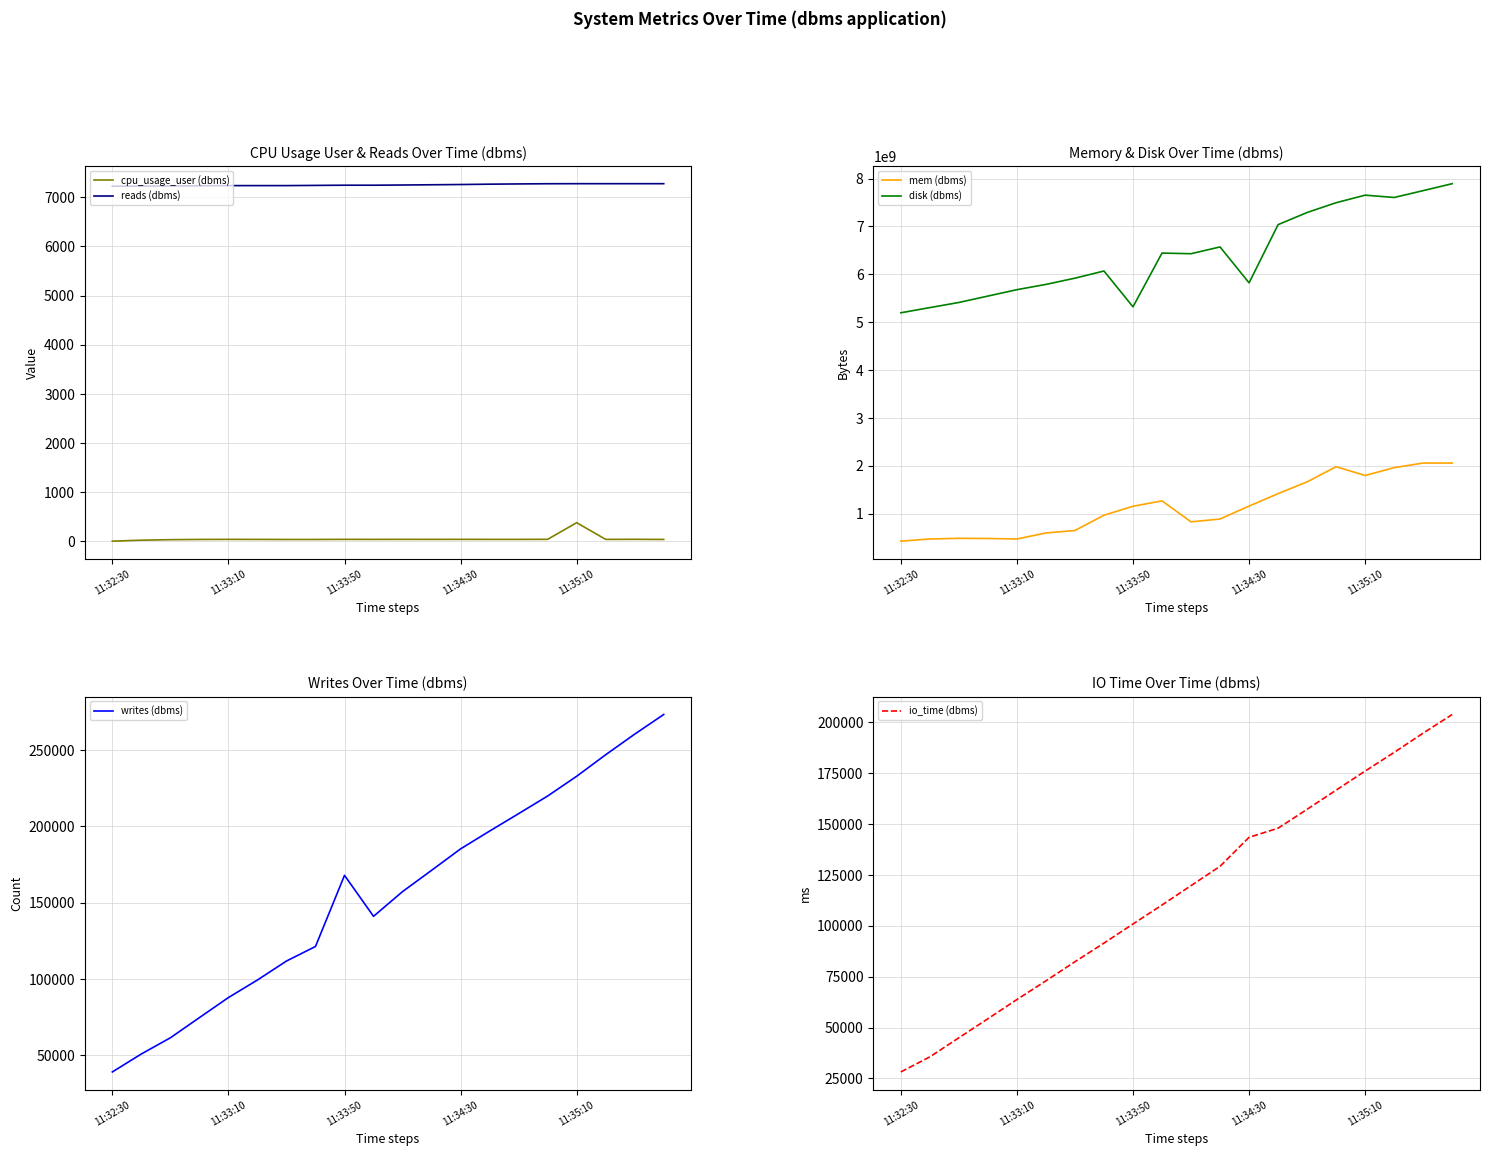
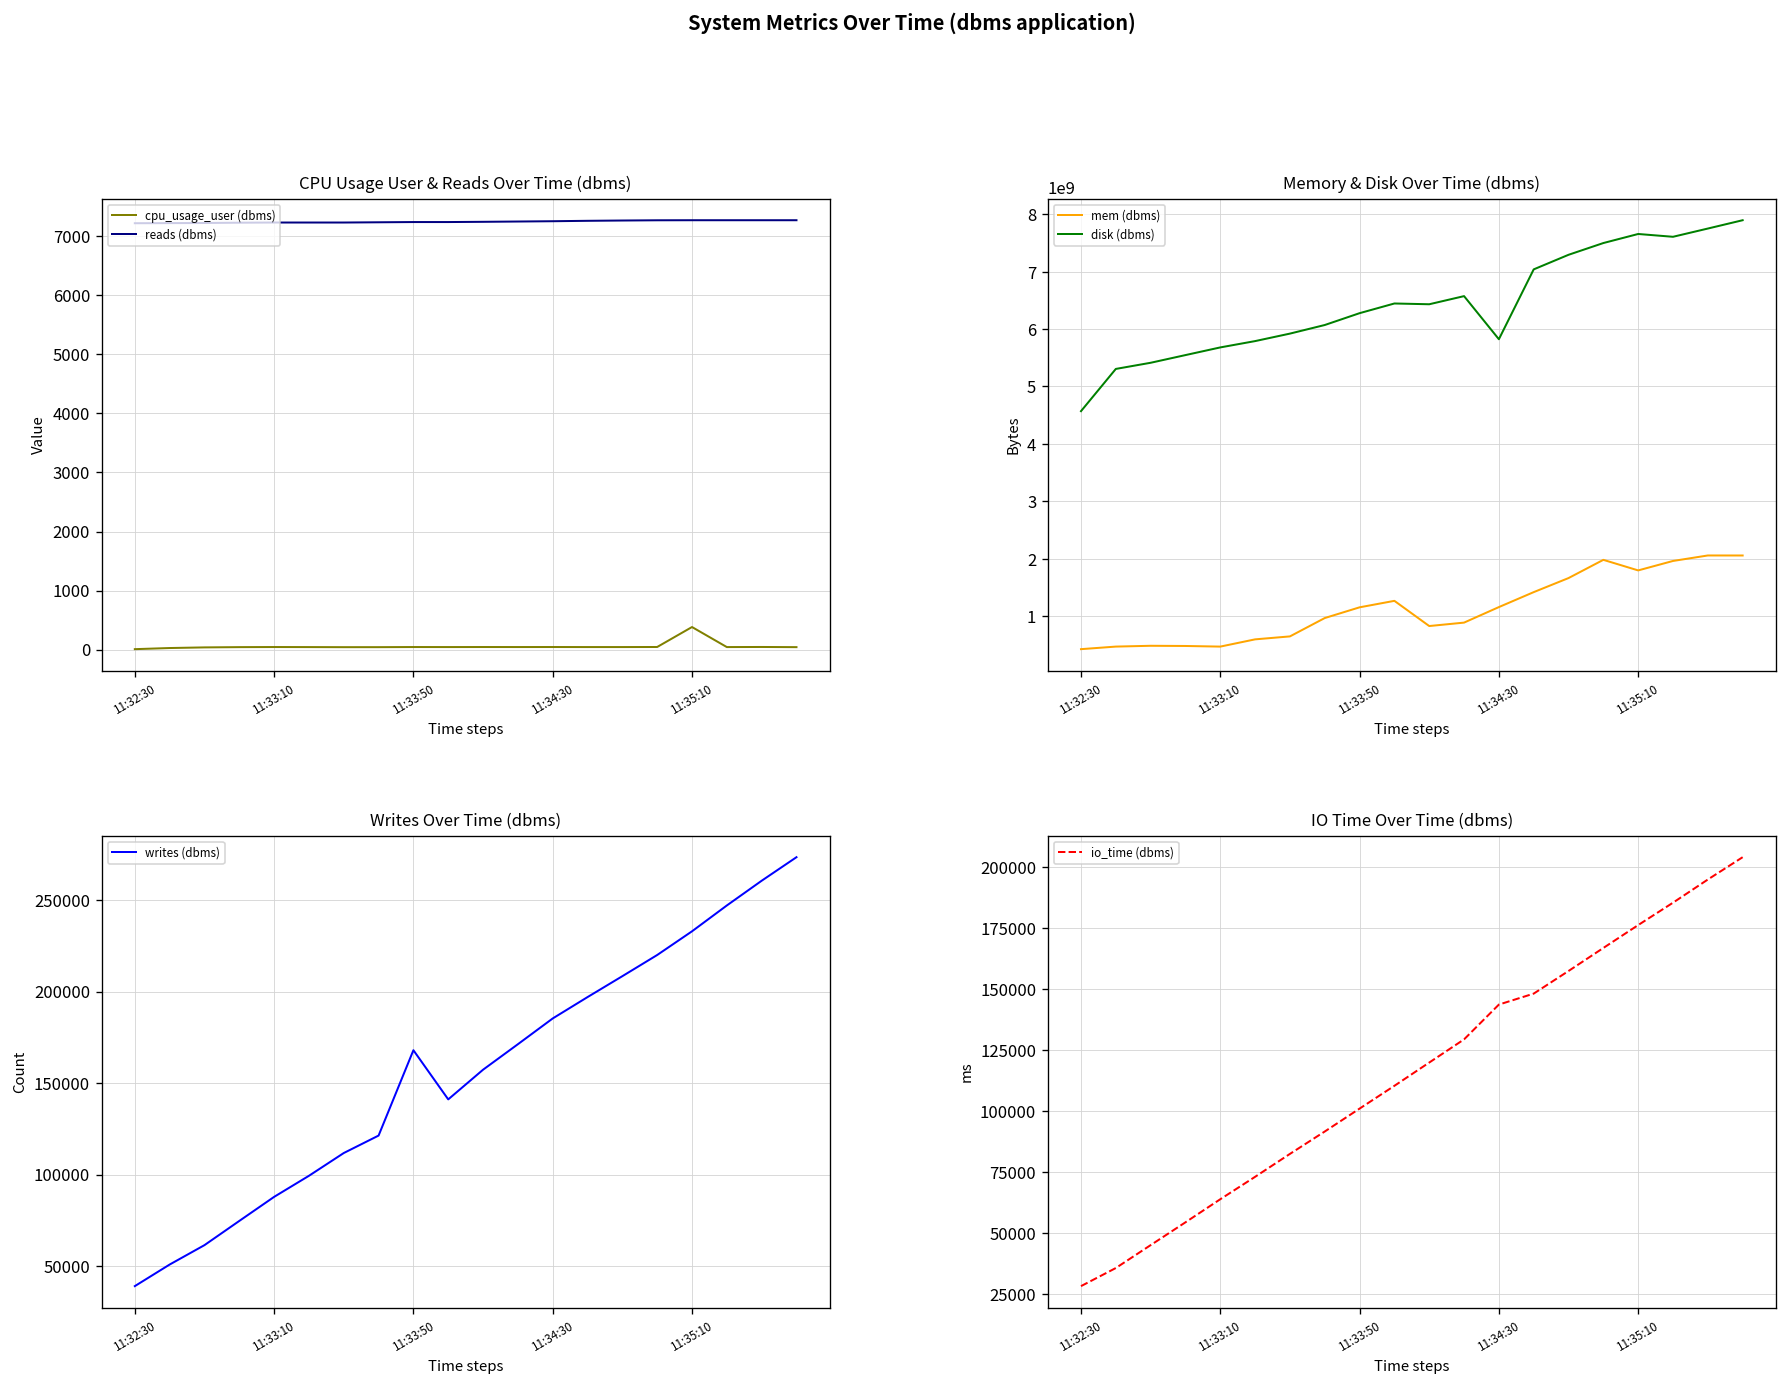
  {
    "CPU Usage User & Reads Over Time (dbms)": {
      "cpu_usage_user (dbms)": {
        "11:32:30": 0,
        "11:33:10": 0,
        "11:33:50": 0,
        "11:34:30": 0,
        "11:35:10": 400
      },
      "reads (dbms)": {
        "11:33:50": 7200,
        "11:34:30": 7300,
        "11:35:10": 7300
      }
    },
    "Memory & Disk Over Time (dbms)": {
      "mem (dbms)": {
        "11:32:30": 400000000,
        "11:33:10": 500000000,
        "11:33:50": 1200000000,
        "11:34:30": 1200000000,
        "11:35:10": 1800000000
      },
      "disk (dbms)": {
-       "11:32:30": 5200000000,
+       "11:32:30": 4600000000,
        "11:33:10": 5700000000,
-       "11:33:50": 5300000000,
+       "11:33:50": 6300000000,
        "11:34:30": 5800000000,
        "11:35:10": 7700000000
      }
    },
    "Writes Over Time (dbms)": {
      "11:32:30": 39000,
      "11:33:10": 88000,
      "11:33:50": 168000,
      "11:34:30": 185000,
      "11:35:10": 233000
    },
    "IO Time Over Time (dbms)": {
      "11:32:30": 28000,
      "11:33:10": 64000,
      "11:33:50": 101000,
      "11:34:30": 143000,
      "11:35:10": 176000
    }
  }
